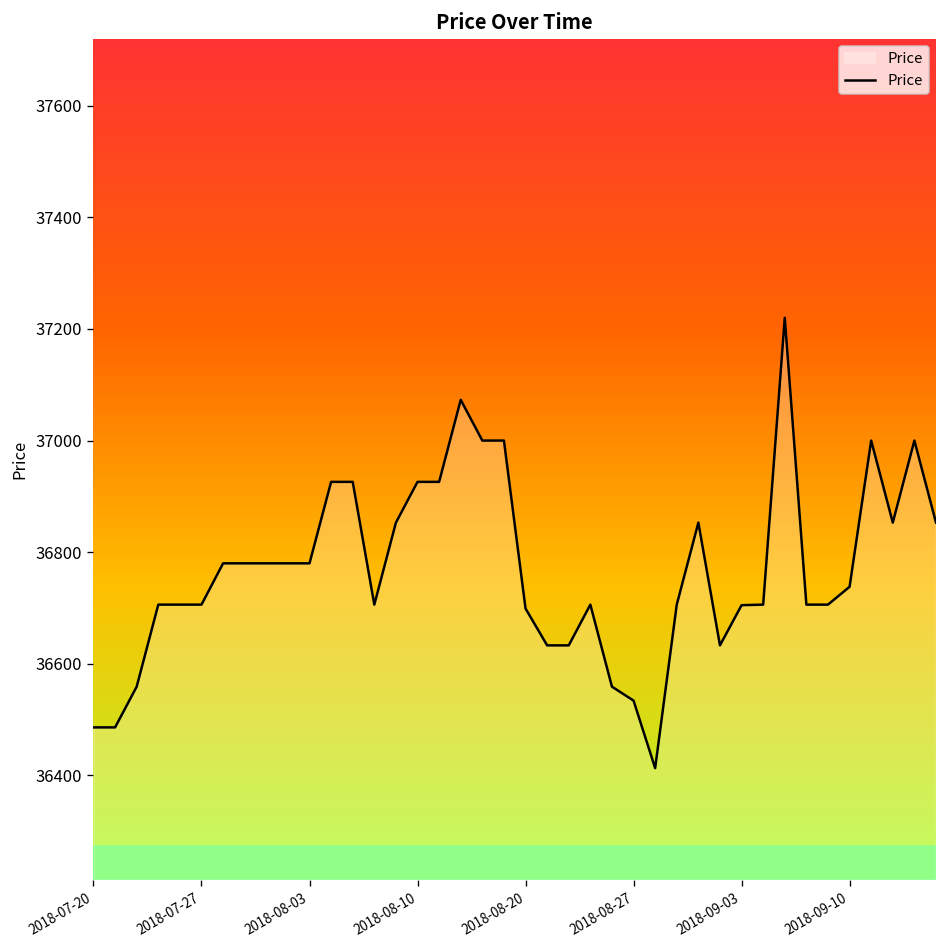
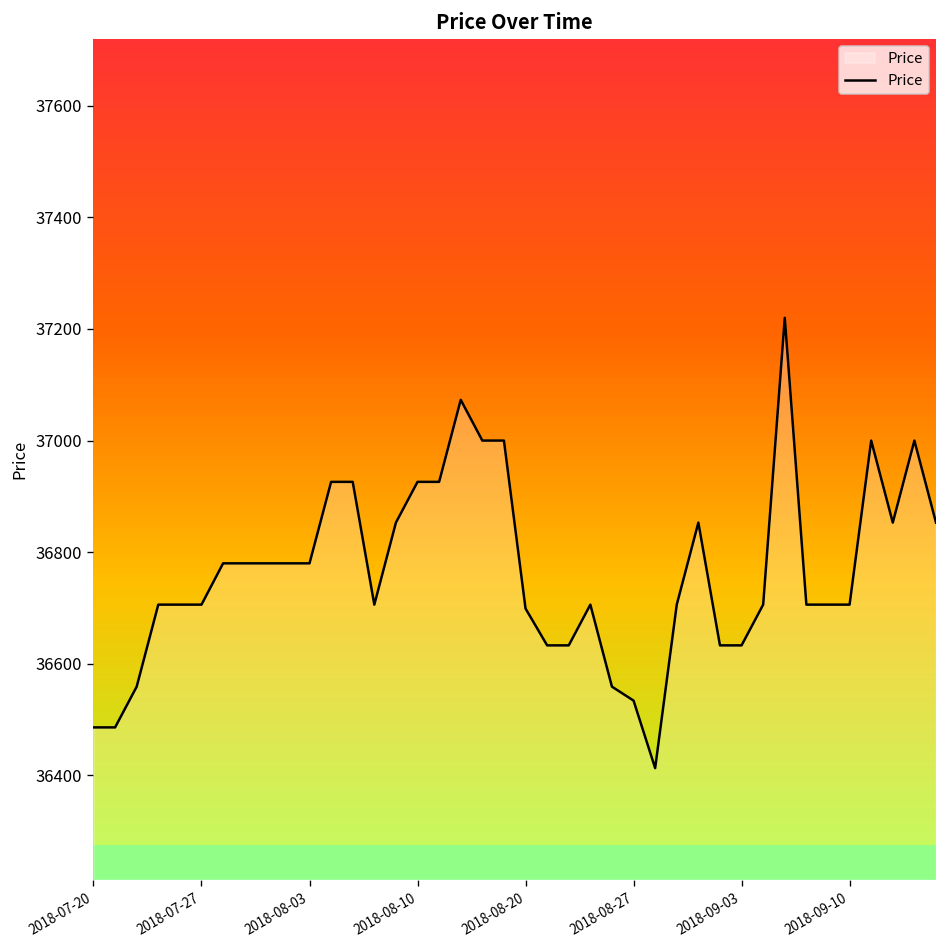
  {
    "2018-07-20": 36490,
    "2018-07-27": 36710,
    "2018-08-03": 36780,
    "2018-08-10": 36930,
    "2018-08-20": 36700,
    "2018-08-27": 36530,
-   "2018-09-03": 36710,
-   "2018-09-10": 36740
+   "2018-09-03": 36630,
+   "2018-09-10": 36710
  }
